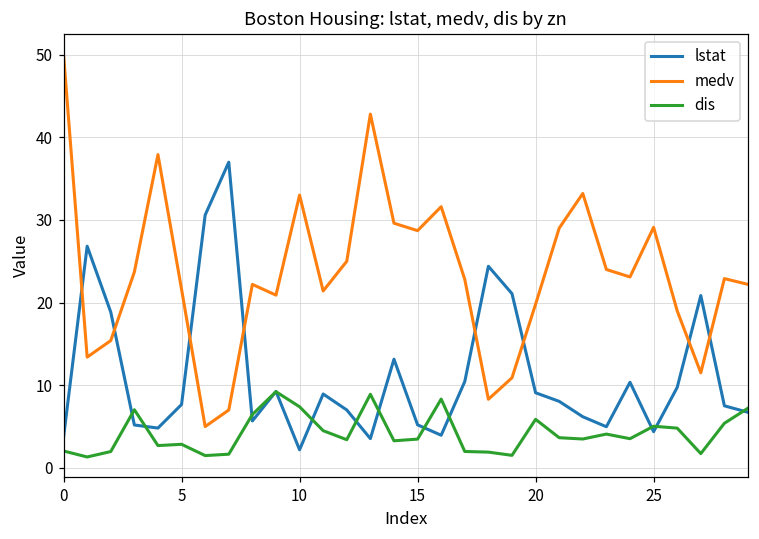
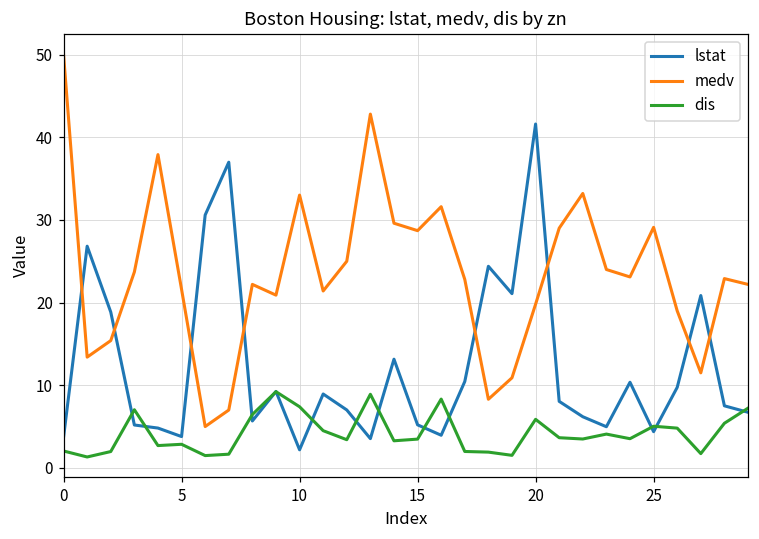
  {
    "lstat": {
      "0": 4,
-     "5": 8,
+     "5": 4,
      "10": 2,
      "15": 5,
-     "20": 9,
+     "20": 42,
      "25": 4
    },
    "medv": {
      "0": 50,
      "5": 22,
      "10": 33,
      "15": 29,
      "20": 20,
      "25": 29
    },
    "dis": {
      "0": 2,
      "5": 3,
      "10": 7,
      "15": 3,
      "20": 6,
      "25": 5
    }
  }
